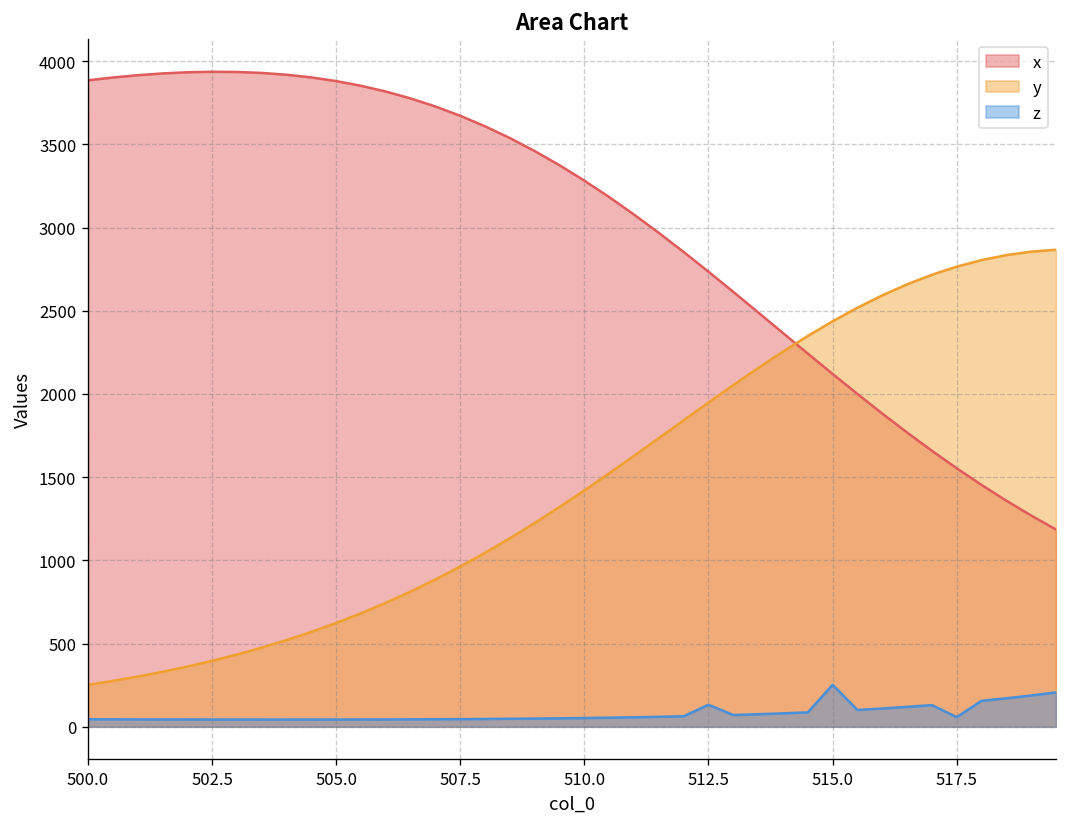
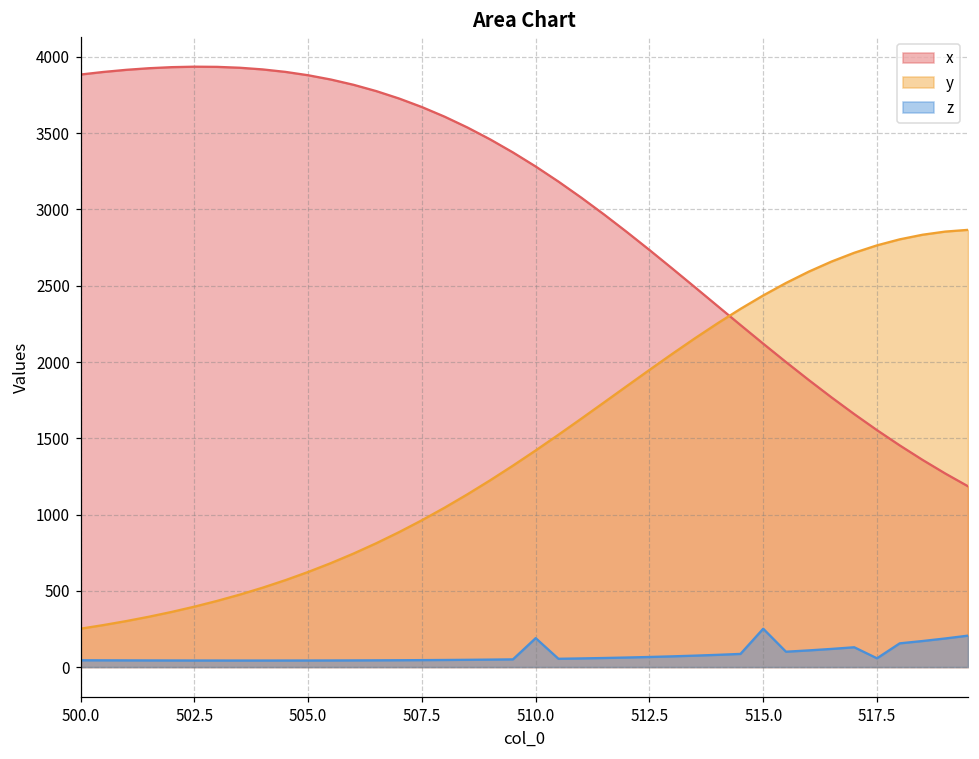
  {
    "z": {
      "500.0": 40,
      "502.5": 40,
      "505.0": 40,
      "507.5": 50,
-     "510.0": 50,
-     "512.5": 130,
+     "510.0": 190,
+     "512.5": 70,
      "515.0": 250,
      "517.5": 60
    }
  }
